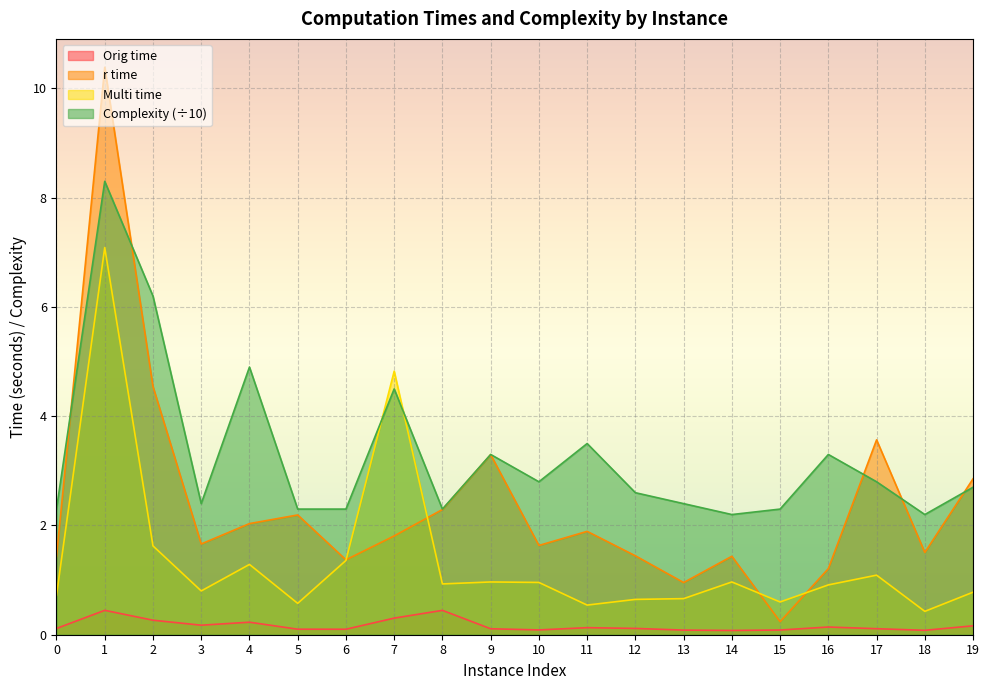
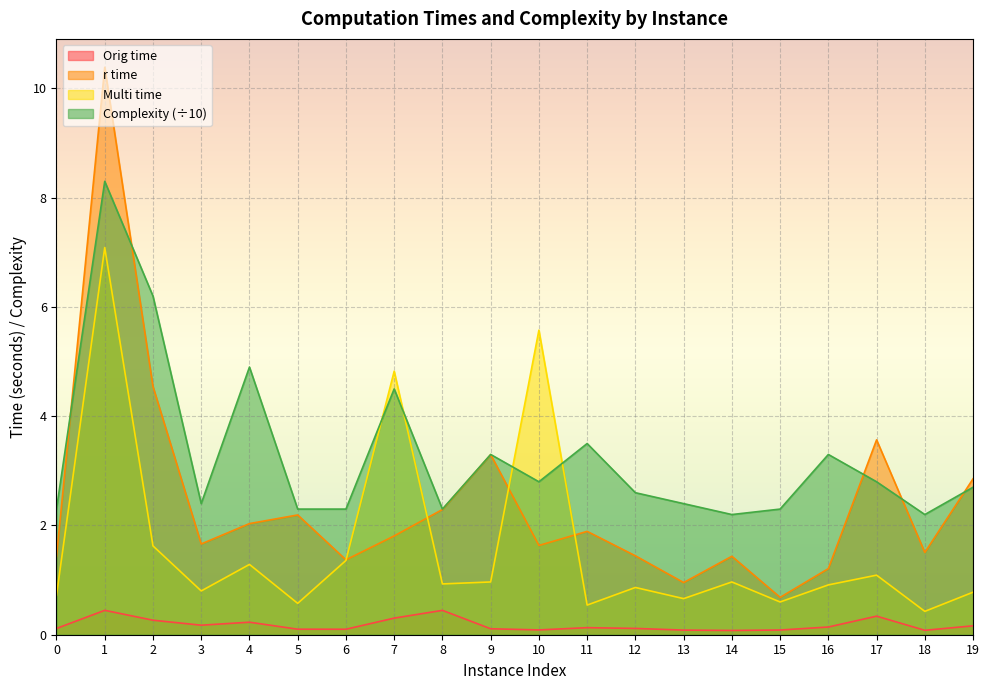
  {
    "Orig time": {
      "0": 0.1,
      "1": 0.4,
      "2": 0.3,
      "3": 0.2,
      "4": 0.2,
      "5": 0.1,
      "6": 0.1,
      "7": 0.3,
      "8": 0.4,
      "9": 0.1,
      "10": 0.1,
      "11": 0.1,
      "12": 0.1,
      "13": 0.1,
      "14": 0.1,
      "15": 0.1,
      "16": 0.1,
-     "17": 0.1,
+     "17": 0.3,
      "18": 0.1,
      "19": 0.2
    },
    "r time": {
      "0": 1.4,
      "2": 4.5,
      "3": 1.7,
      "4": 2.0,
      "5": 2.2,
      "7": 1.8,
      "10": 1.6,
      "11": 1.9,
      "12": 1.4,
      "13": 1.0,
      "14": 1.4,
-     "15": 0.2,
+     "15": 0.7,
      "16": 1.2,
      "17": 3.6,
      "18": 1.5,
      "19": 2.9
    },
    "Multi time": {
      "0": 0.7,
      "1": 7.1,
      "2": 1.6,
      "3": 0.8,
      "4": 1.3,
      "5": 0.6,
      "7": 4.8,
      "8": 0.9,
      "9": 1.0,
-     "10": 1.0,
+     "10": 5.6,
      "11": 0.5,
-     "12": 0.6,
+     "12": 0.9,
      "13": 0.7,
      "14": 1.0,
      "15": 0.6,
      "16": 0.9,
      "17": 1.1,
      "18": 0.4,
      "19": 0.8
    },
    "Complexity (÷10)": {
      "0": 2.3,
      "1": 8.3,
      "2": 6.2,
      "3": 2.4,
      "4": 4.9,
      "5": 2.3,
      "6": 2.3,
      "7": 4.5,
      "10": 2.8,
      "11": 3.5,
      "12": 2.6,
      "13": 2.4,
      "14": 2.2,
      "15": 2.3,
      "16": 3.3,
      "17": 2.8,
      "18": 2.2,
      "19": 2.7
    }
  }
